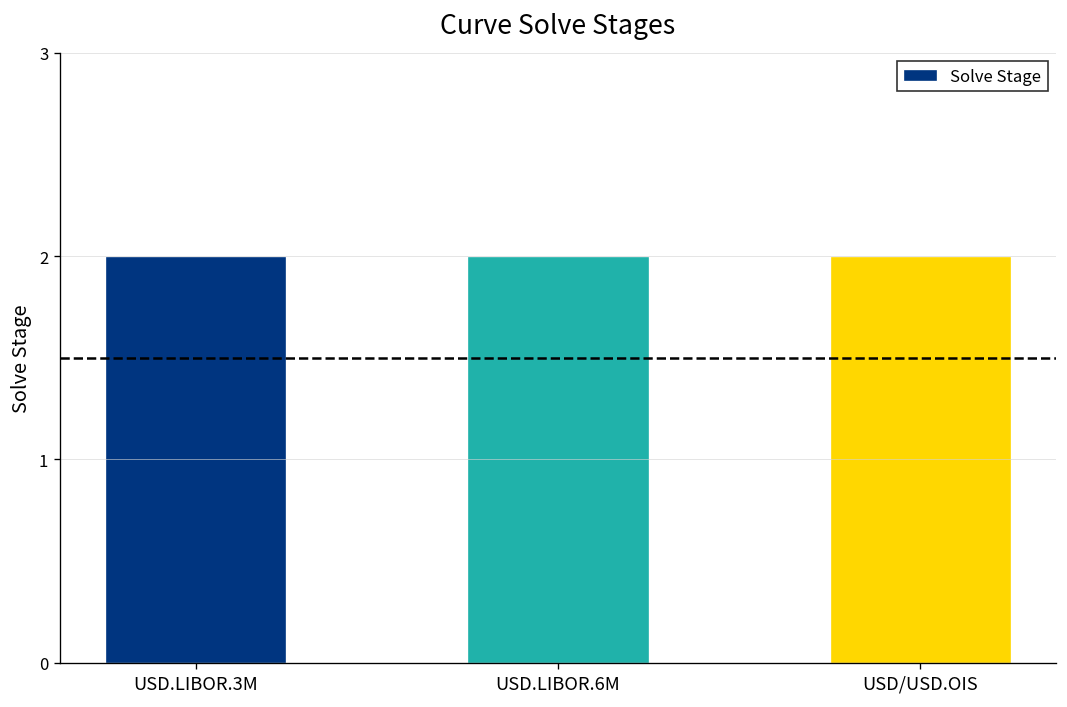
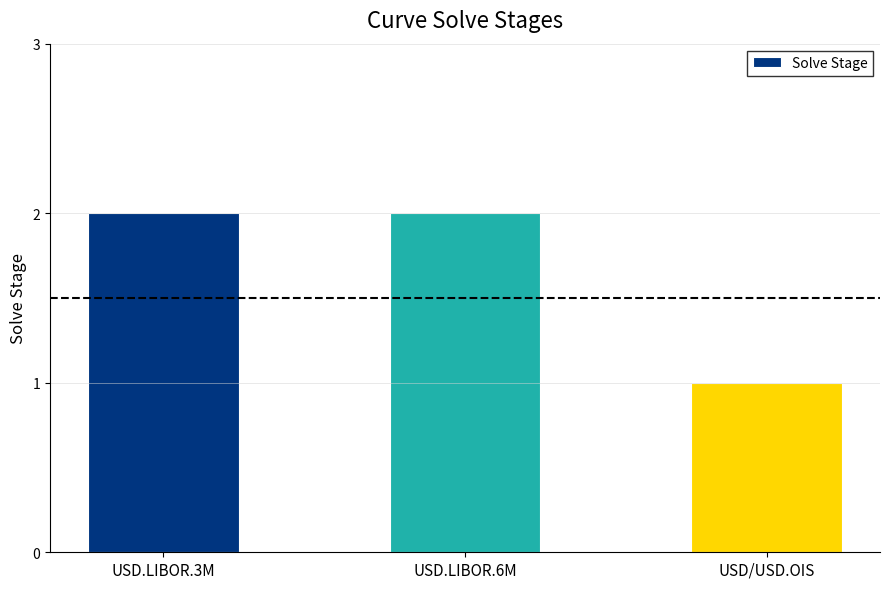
  {
    "USD.LIBOR.3M": 2,
    "USD.LIBOR.6M": 2,
-   "USD/USD.OIS": 2
+   "USD/USD.OIS": 1
  }
